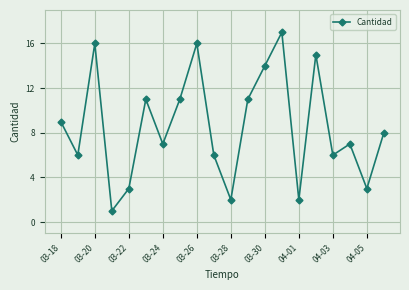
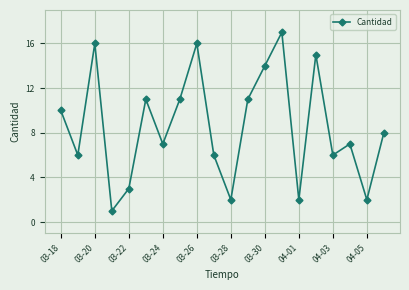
  {
-   "03-18": 9,
+   "03-18": 10,
    "03-20": 16,
    "03-22": 3,
    "03-24": 7,
    "03-26": 16,
    "03-28": 2,
    "03-30": 14,
    "04-01": 2,
    "04-03": 6,
-   "04-05": 3
+   "04-05": 2
  }
